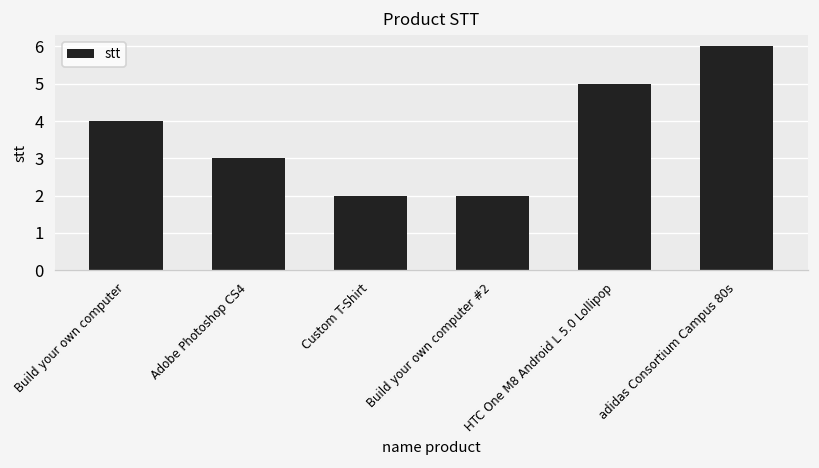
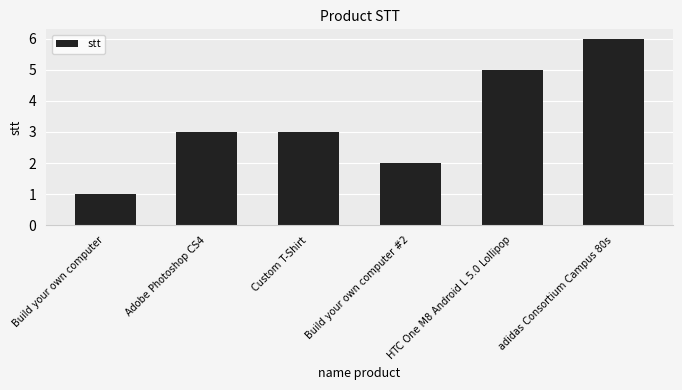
  {
-   "Build your own computer": 4,
+   "Build your own computer": 1,
    "Adobe Photoshop CS4": 3,
-   "Custom T-Shirt": 2,
+   "Custom T-Shirt": 3,
    "Build your own computer #2": 2,
    "HTC One M8 Android L 5.0 Lollipop": 5,
    "adidas Consortium Campus 80s": 6
  }
